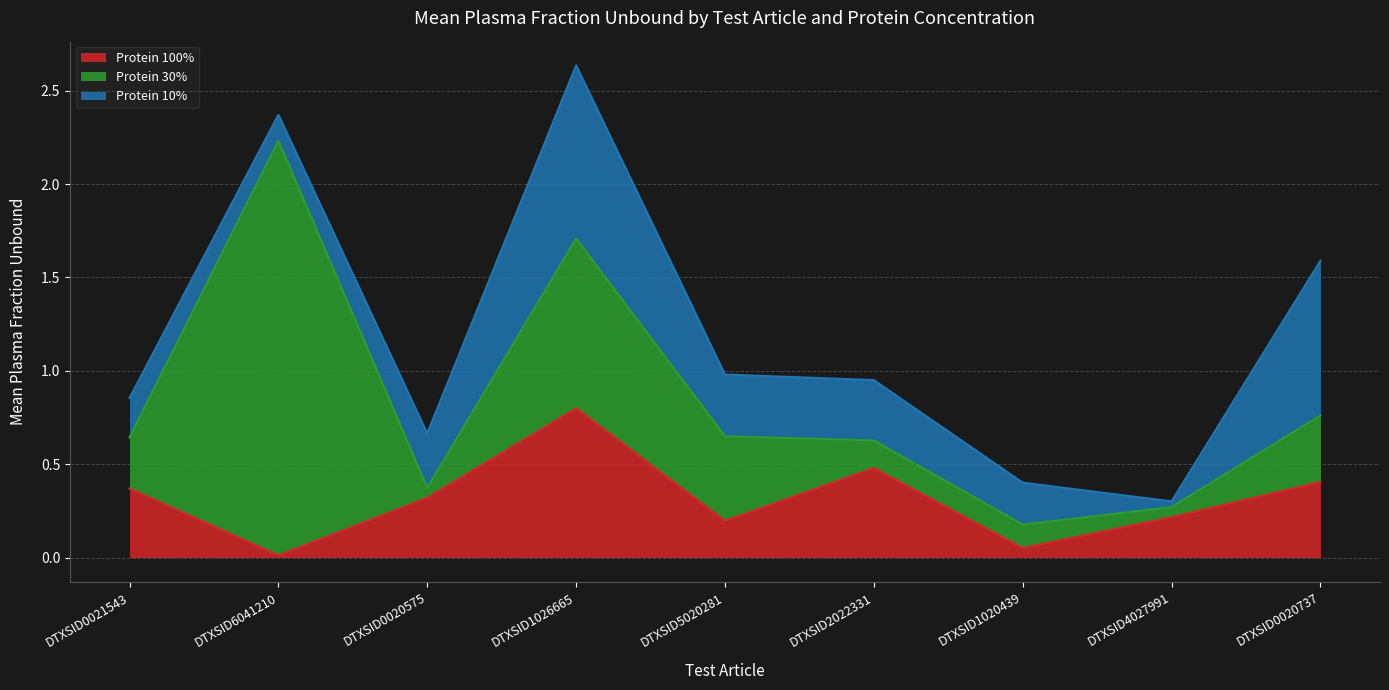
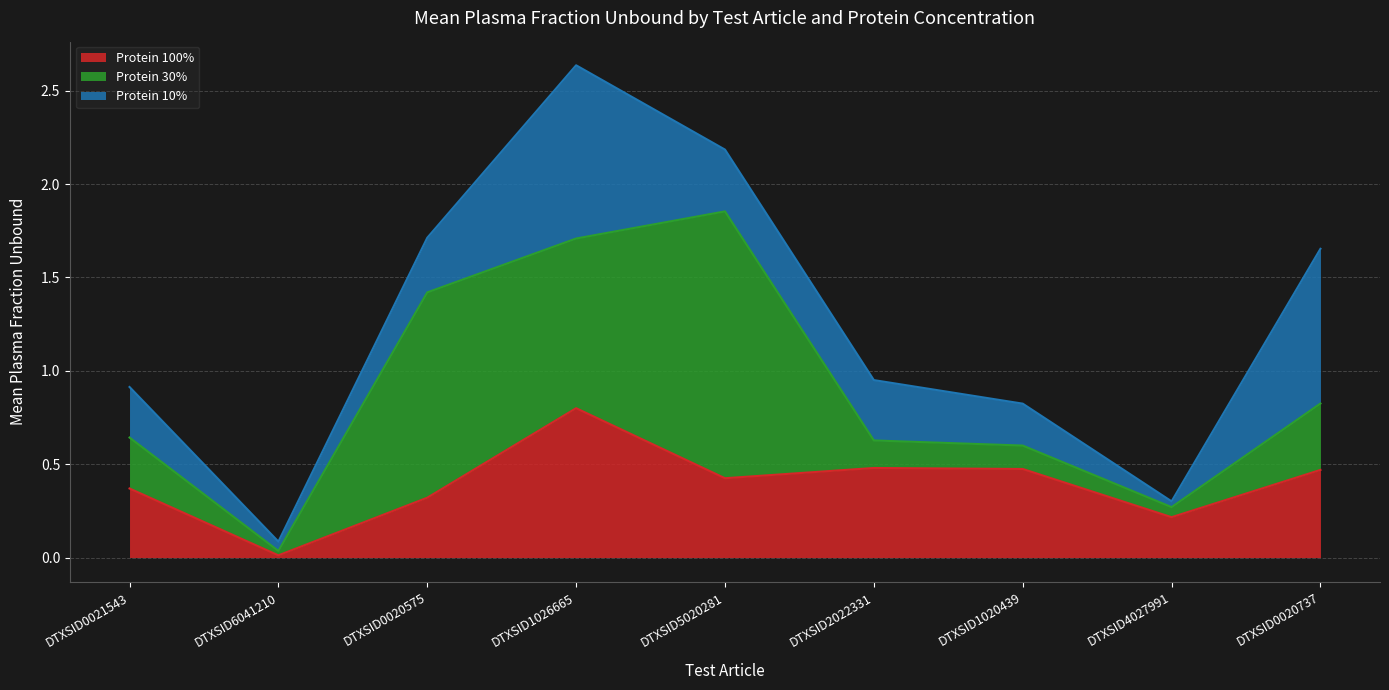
  {
    "Protein 100%": {
      "DTXSID0021543": 0.37,
      "DTXSID6041210": 0.01,
      "DTXSID0020575": 0.32,
      "DTXSID1026665": 0.80,
-     "DTXSID5020281": 0.20,
+     "DTXSID5020281": 0.43,
      "DTXSID2022331": 0.48,
-     "DTXSID1020439": 0.05,
+     "DTXSID1020439": 0.47,
      "DTXSID4027991": 0.22,
-     "DTXSID0020737": 0.41
+     "DTXSID0020737": 0.47
    },
    "Protein 30%": {
      "DTXSID0021543": 0.27,
-     "DTXSID6041210": 2.22,
-     "DTXSID0020575": 0.05,
+     "DTXSID6041210": 0.02,
+     "DTXSID0020575": 1.10,
      "DTXSID1026665": 0.91,
-     "DTXSID5020281": 0.45,
+     "DTXSID5020281": 1.43,
      "DTXSID2022331": 0.15,
      "DTXSID1020439": 0.13,
      "DTXSID4027991": 0.05,
      "DTXSID0020737": 0.36
    },
    "Protein 10%": {
-     "DTXSID0021543": 0.21,
-     "DTXSID6041210": 0.14,
+     "DTXSID0021543": 0.27,
+     "DTXSID6041210": 0.05,
      "DTXSID0020575": 0.29,
      "DTXSID1026665": 0.93,
      "DTXSID5020281": 0.33,
      "DTXSID2022331": 0.32,
      "DTXSID1020439": 0.22,
      "DTXSID4027991": 0.03,
      "DTXSID0020737": 0.83
    }
  }
